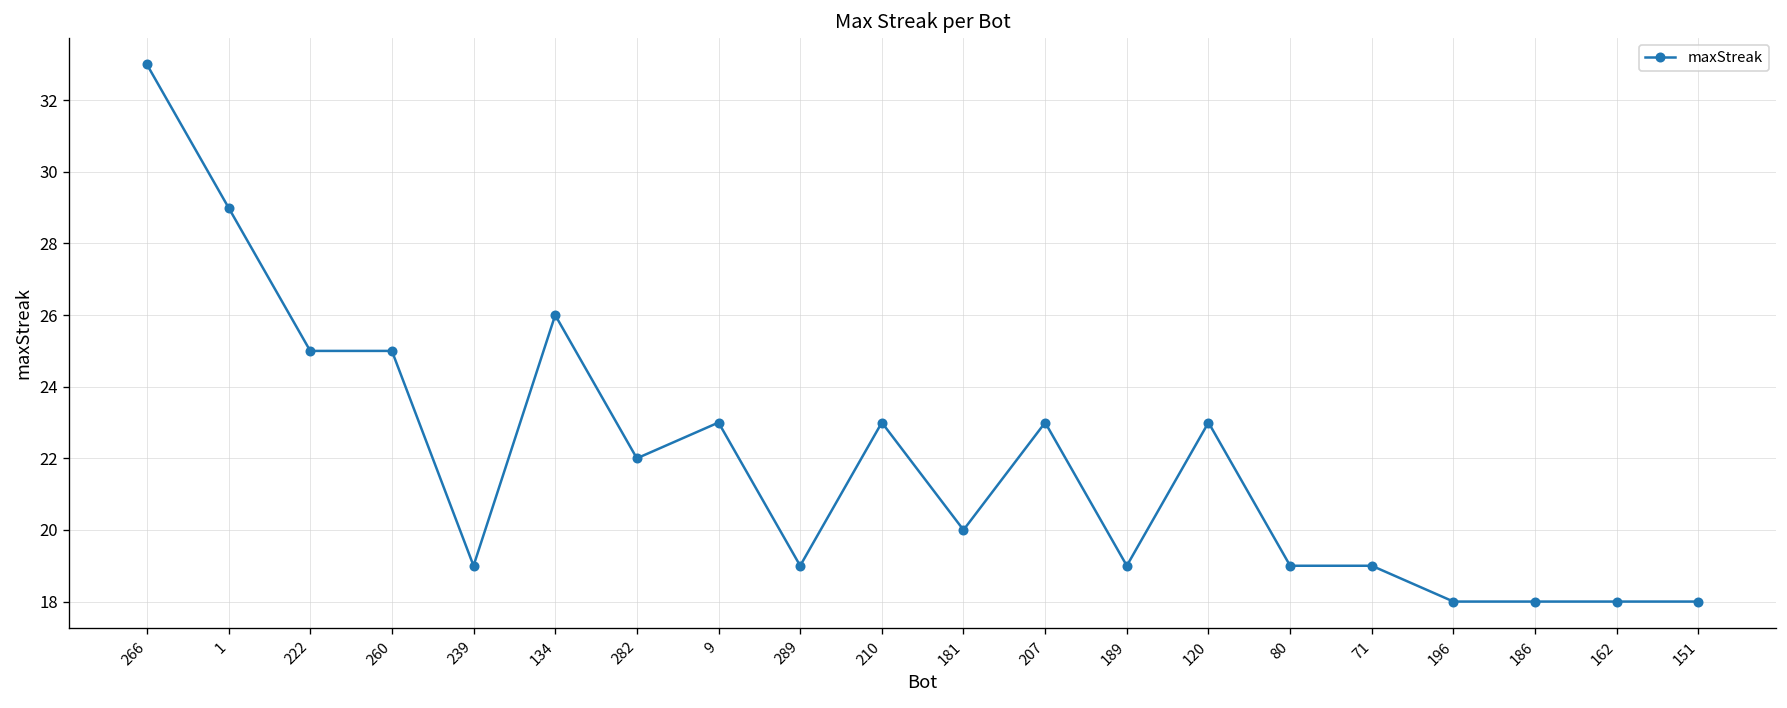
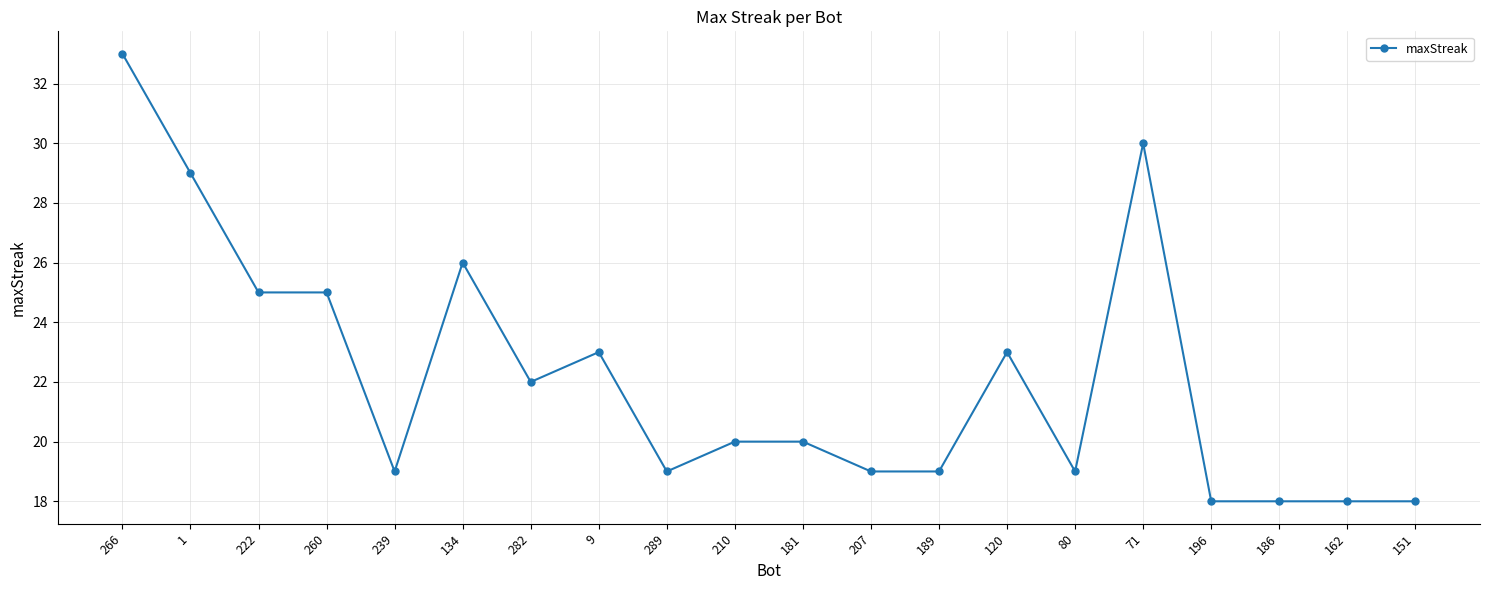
  {
    "266": 33,
    "1": 29,
    "222": 25,
    "260": 25,
    "239": 19,
    "134": 26,
    "282": 22,
    "9": 23,
    "289": 19,
-   "210": 23,
+   "210": 20,
    "181": 20,
-   "207": 23,
+   "207": 19,
    "189": 19,
    "120": 23,
    "80": 19,
-   "71": 19,
+   "71": 30,
    "196": 18,
    "186": 18,
    "162": 18,
    "151": 18
  }
